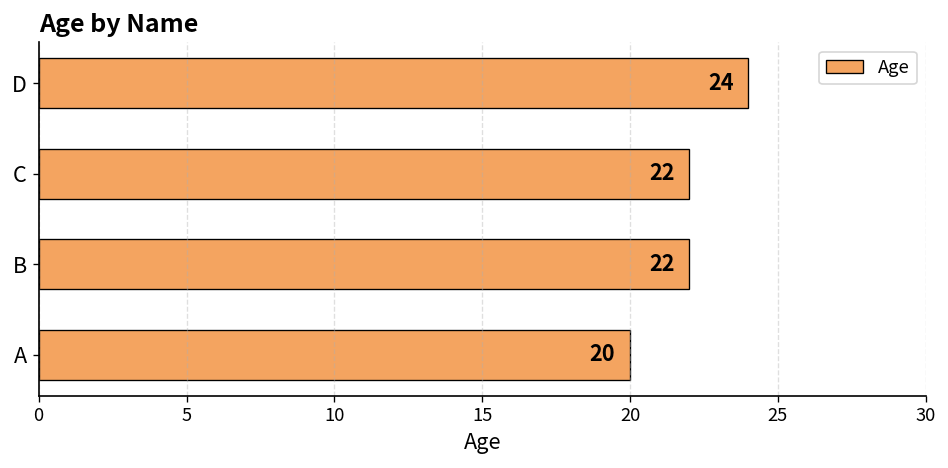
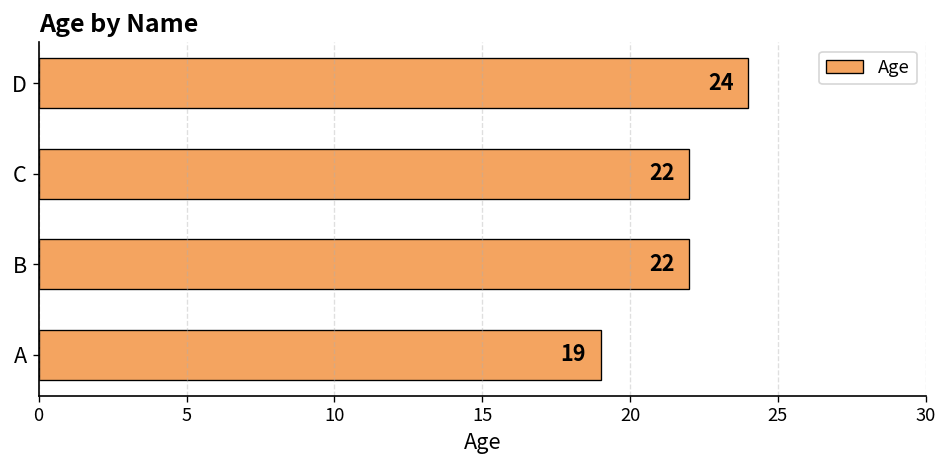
  {
    "D": 24,
    "C": 22,
    "B": 22,
-   "A": 20
+   "A": 19
  }
